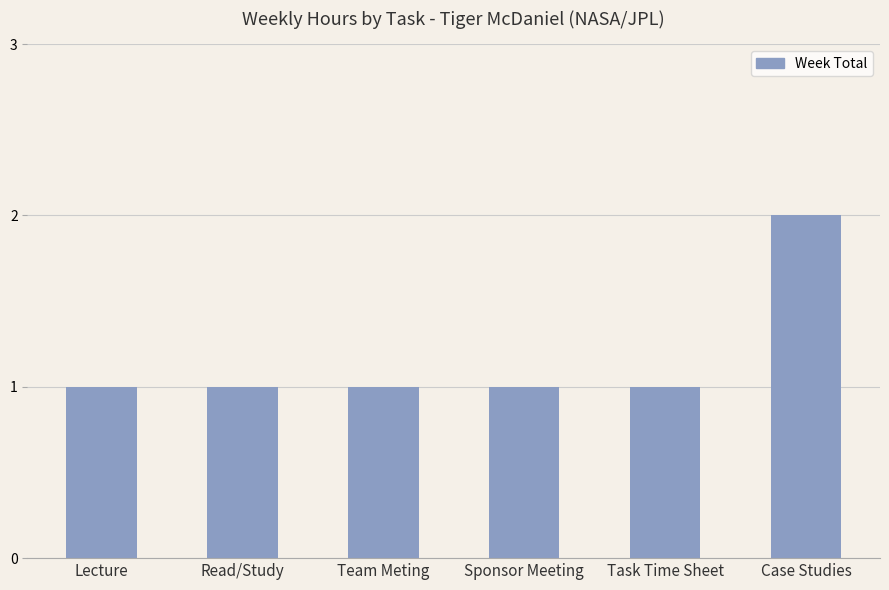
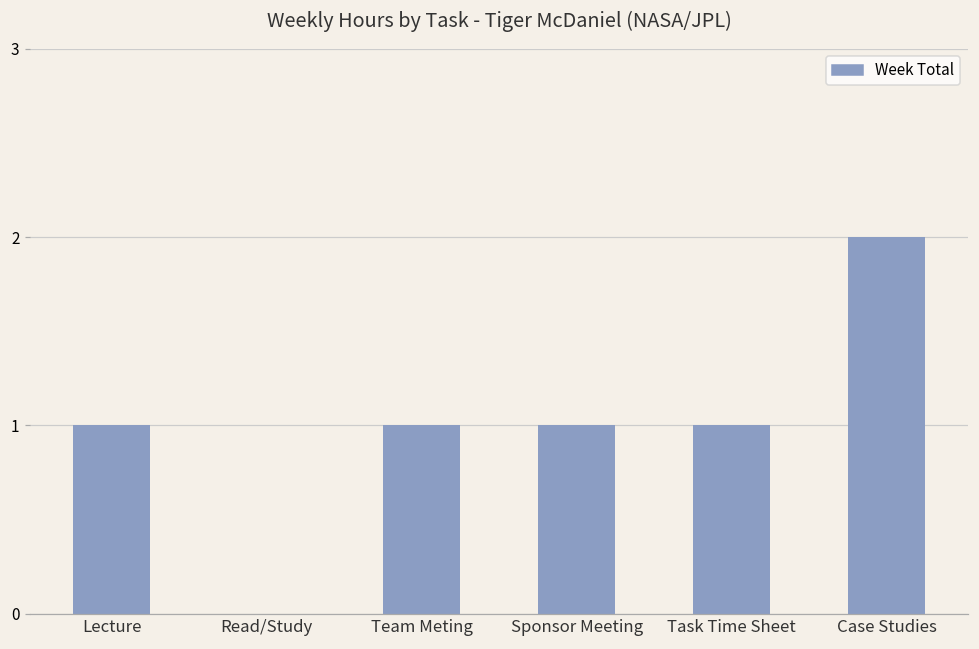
  {
    "Lecture": 1,
-   "Read/Study": 1,
+   "Read/Study": 0,
    "Team Meting": 1,
    "Sponsor Meeting": 1,
    "Task Time Sheet": 1,
    "Case Studies": 2
  }
